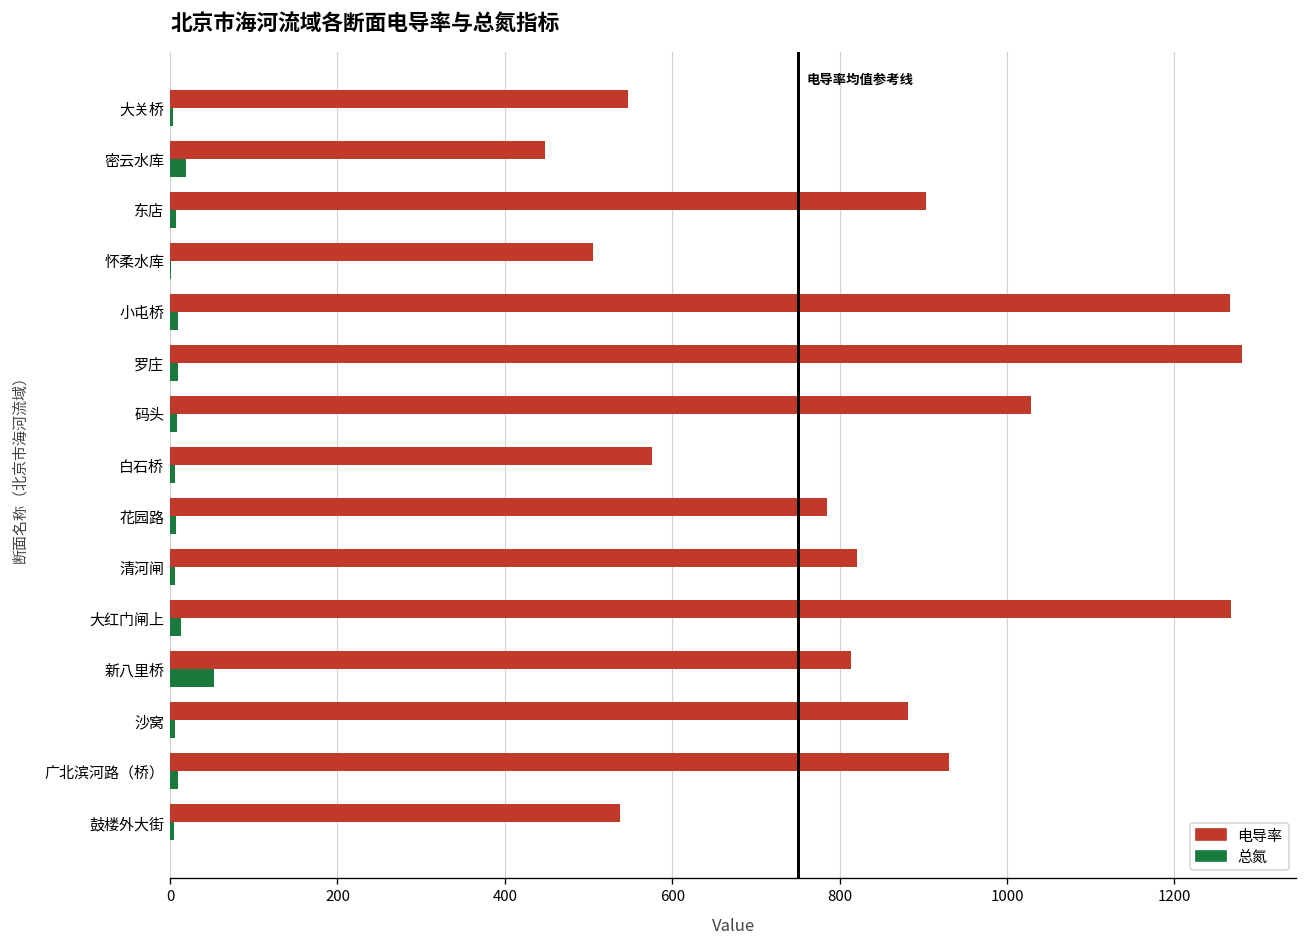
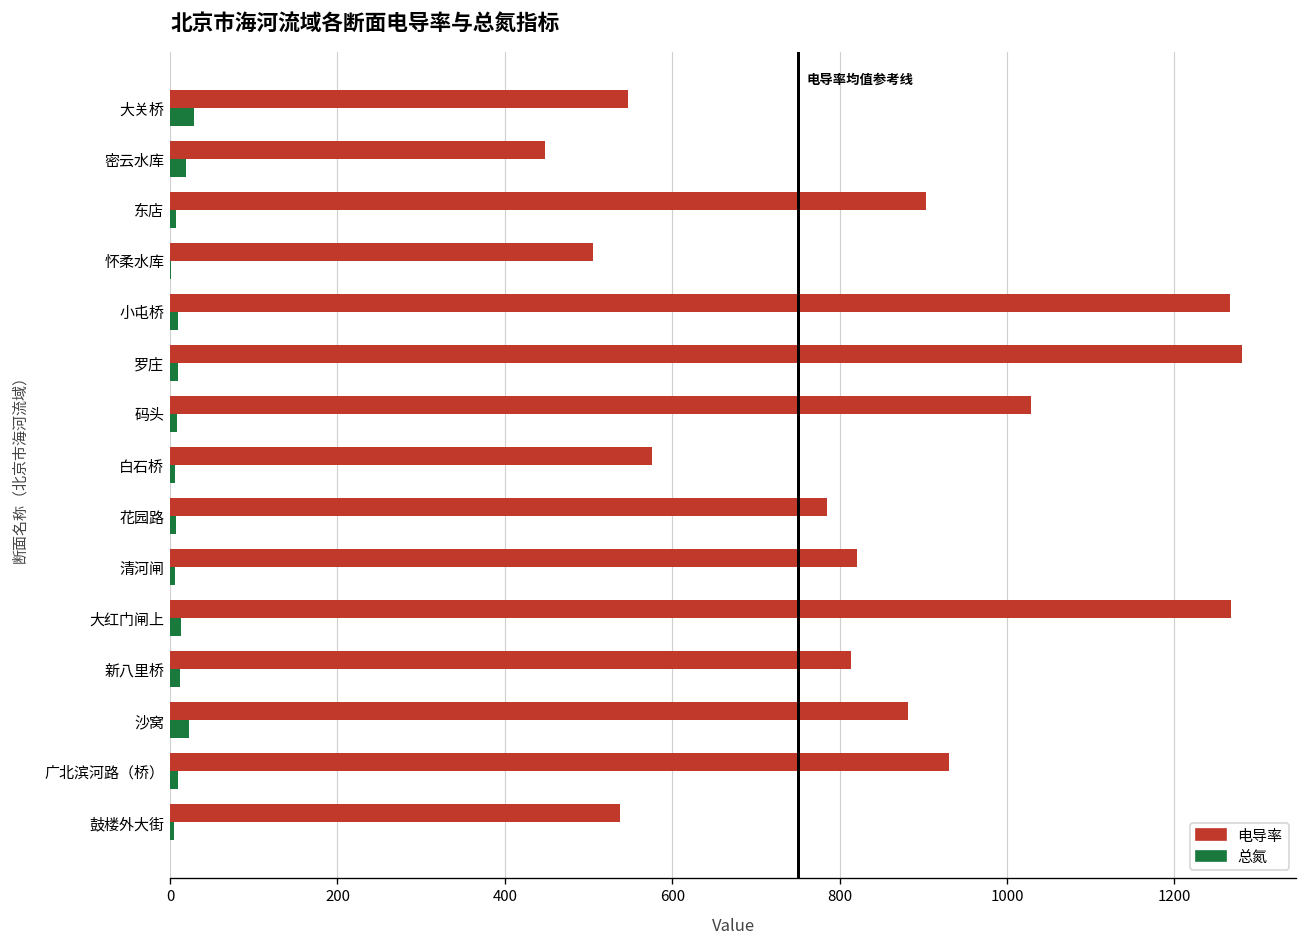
  {
    "电导率": {
      "大关桥": 550,
      "密云水库": 450,
      "东店": 900,
      "怀柔水库": 510,
      "小屯桥": 1270,
      "罗庄": 1280,
      "码头": 1030,
      "白石桥": 580,
      "花园路": 780,
      "清河闸": 820,
      "大红门闸上": 1270,
      "新八里桥": 810,
      "沙窝": 880,
      "广北滨河路（桥）": 930,
      "鼓楼外大街": 540
    },
    "总氮": {
-     "大关桥": 0,
+     "大关桥": 30,
      "密云水库": 20,
      "东店": 10,
      "小屯桥": 10,
      "罗庄": 10,
      "码头": 10,
      "白石桥": 10,
      "花园路": 10,
      "清河闸": 10,
      "大红门闸上": 10,
-     "新八里桥": 50,
-     "沙窝": 10,
+     "新八里桥": 10,
+     "沙窝": 20,
      "广北滨河路（桥）": 10,
      "鼓楼外大街": 0
    }
  }
